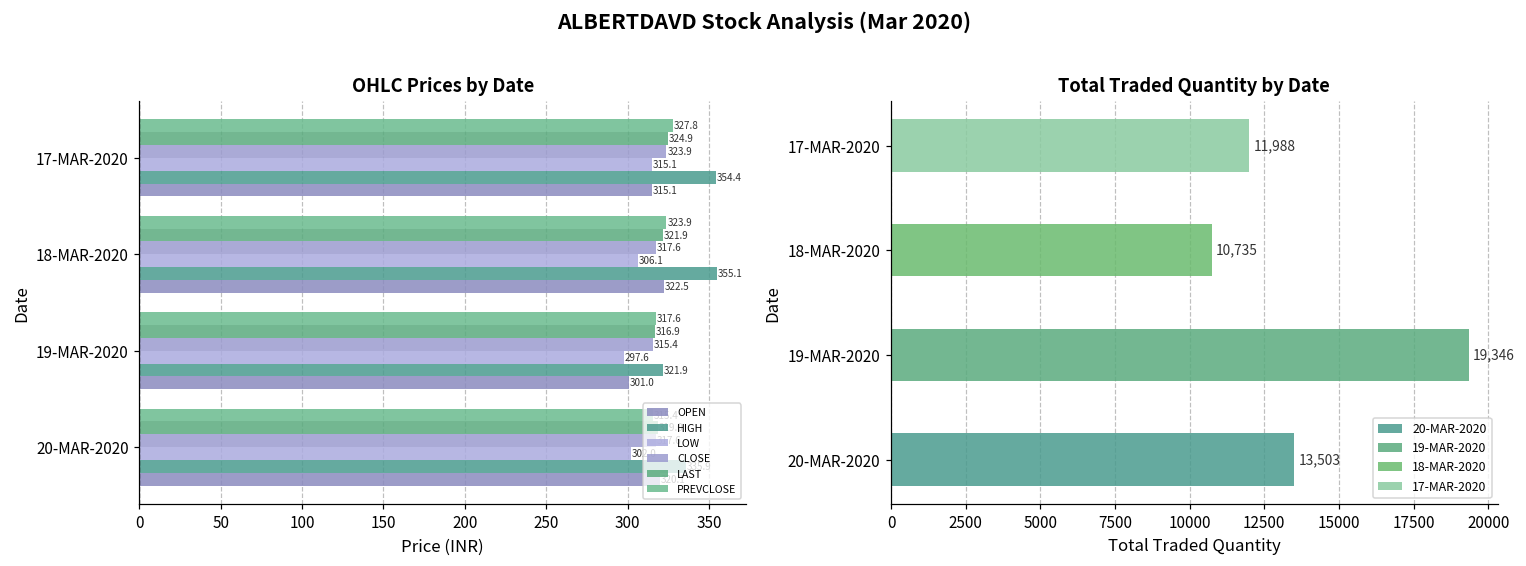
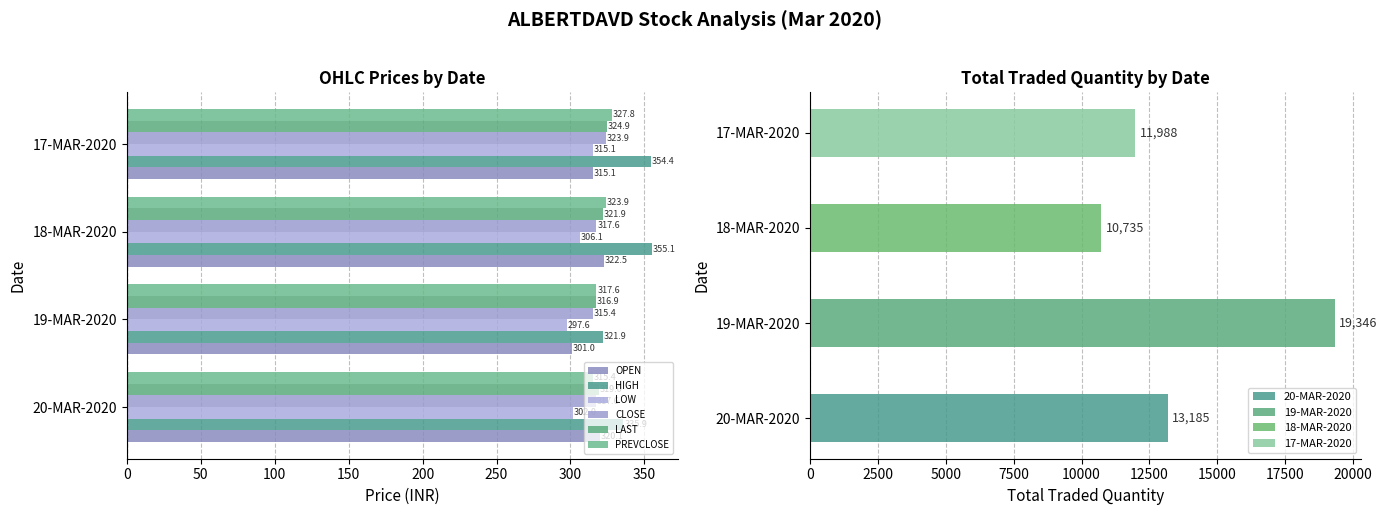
  {
    "Total Traded Quantity by Date": {
      "17-MAR-2020": "11,988",
      "18-MAR-2020": "10,735",
      "19-MAR-2020": "19,346",
-     "20-MAR-2020": "13,503"
+     "20-MAR-2020": "13,185"
    }
  }
